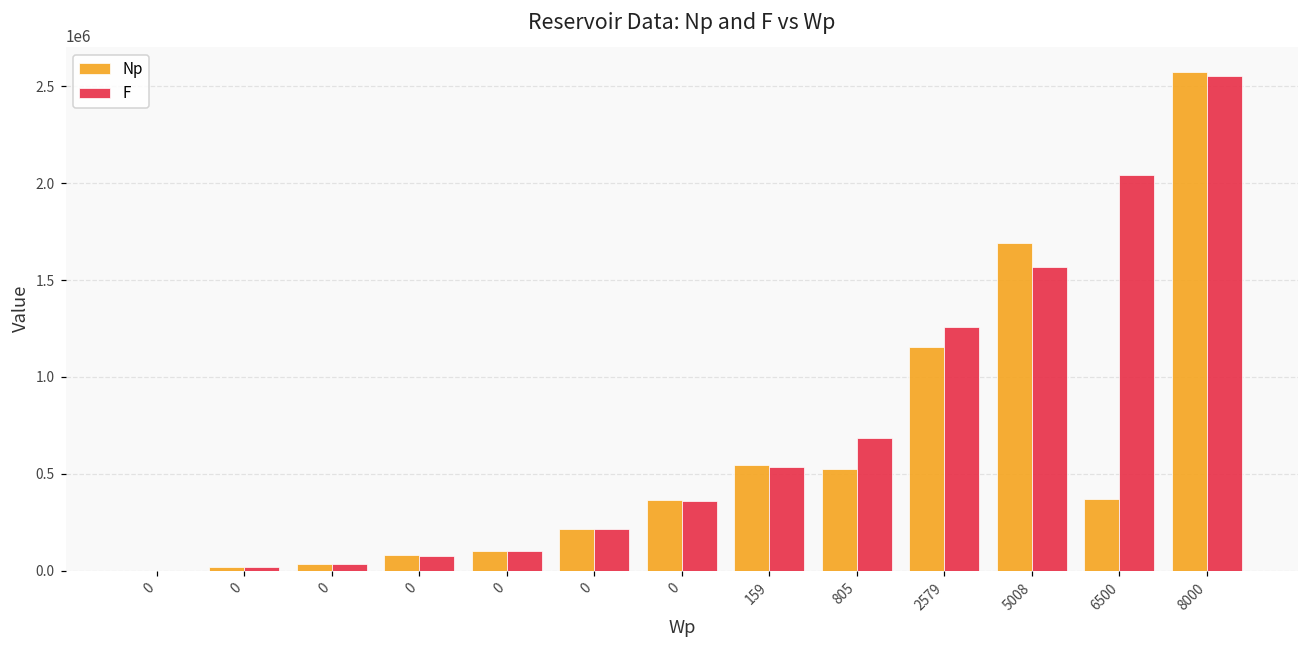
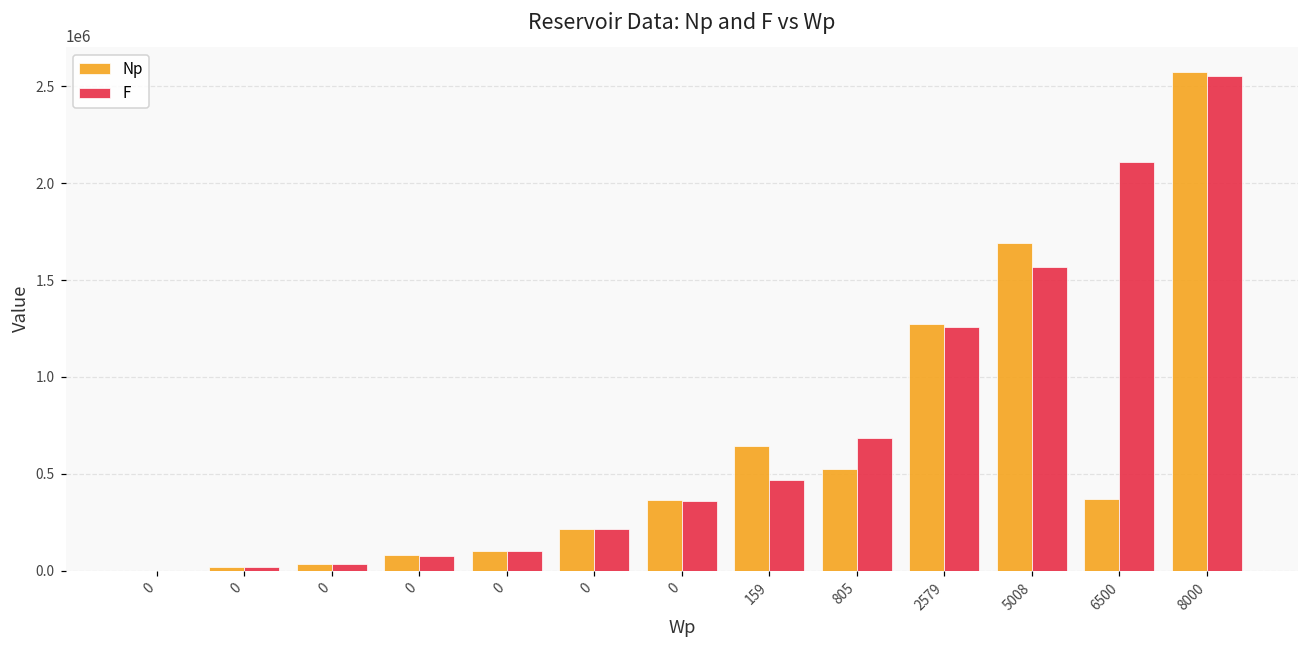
  {
    "Np": {
-     "159": 540000,
+     "159": 640000,
      "805": 530000,
-     "2579": 1150000,
+     "2579": 1270000,
      "5008": 1690000,
      "6500": 370000,
      "8000": 2580000
    },
    "F": {
-     "159": 540000,
+     "159": 470000,
      "805": 690000,
      "2579": 1260000,
      "5008": 1570000,
-     "6500": 2040000,
+     "6500": 2110000,
      "8000": 2560000
    }
  }
